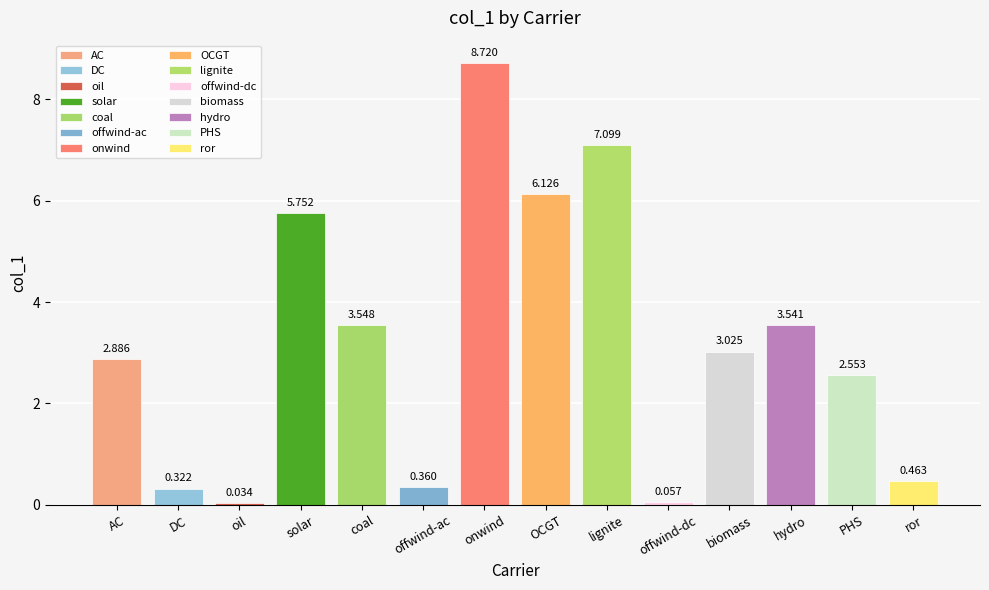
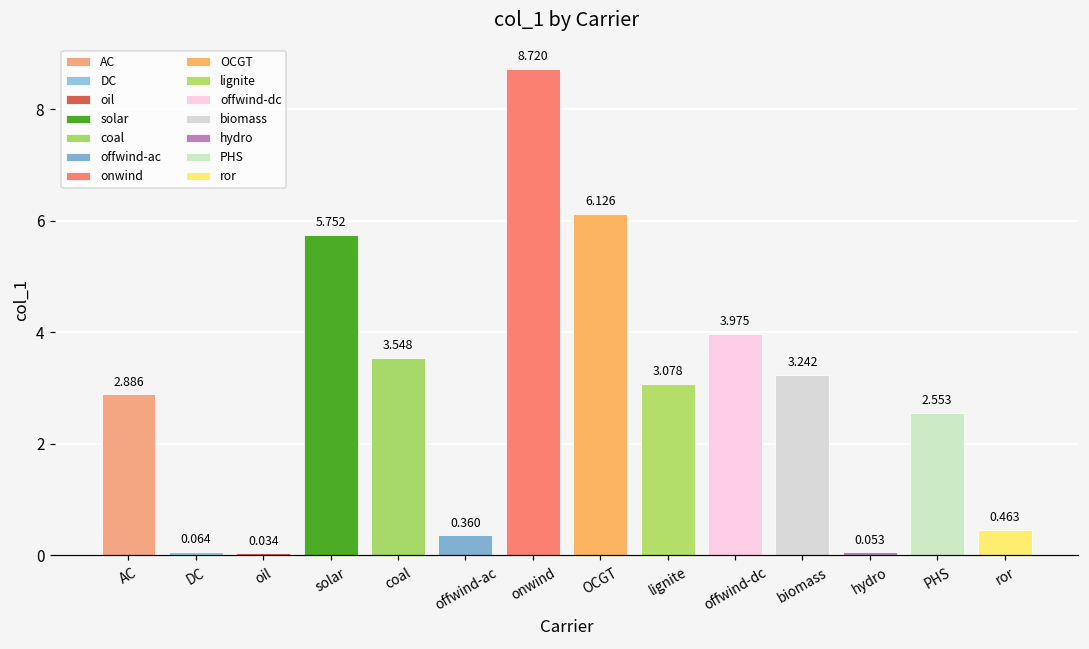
  {
    "AC": 2.886,
-   "DC": 0.322,
+   "DC": 0.064,
    "oil": 0.034,
    "solar": 5.752,
    "coal": 3.548,
    "offwind-ac": 0.360,
    "onwind": 8.720,
    "OCGT": 6.126,
-   "lignite": 7.099,
-   "offwind-dc": 0.057,
-   "biomass": 3.025,
-   "hydro": 3.541,
+   "lignite": 3.078,
+   "offwind-dc": 3.975,
+   "biomass": 3.242,
+   "hydro": 0.053,
    "PHS": 2.553,
    "ror": 0.463
  }
